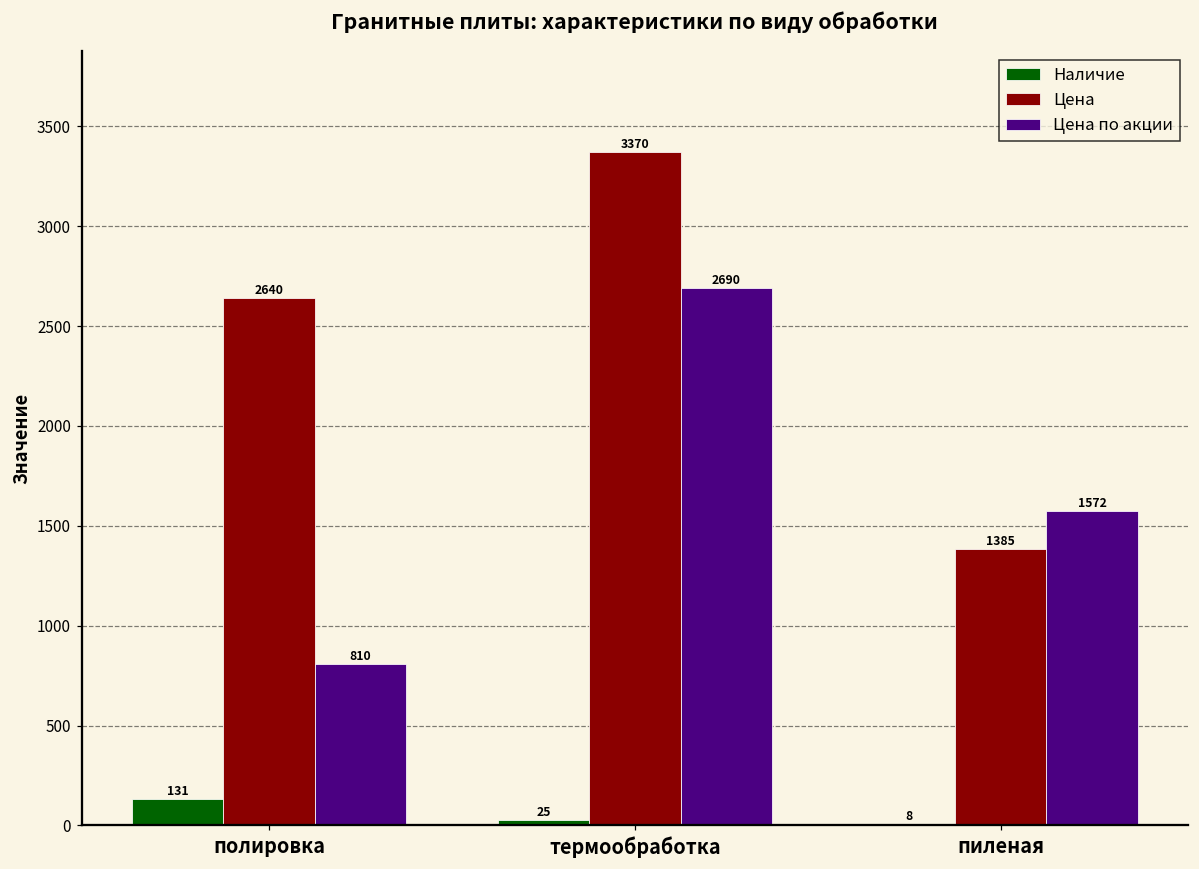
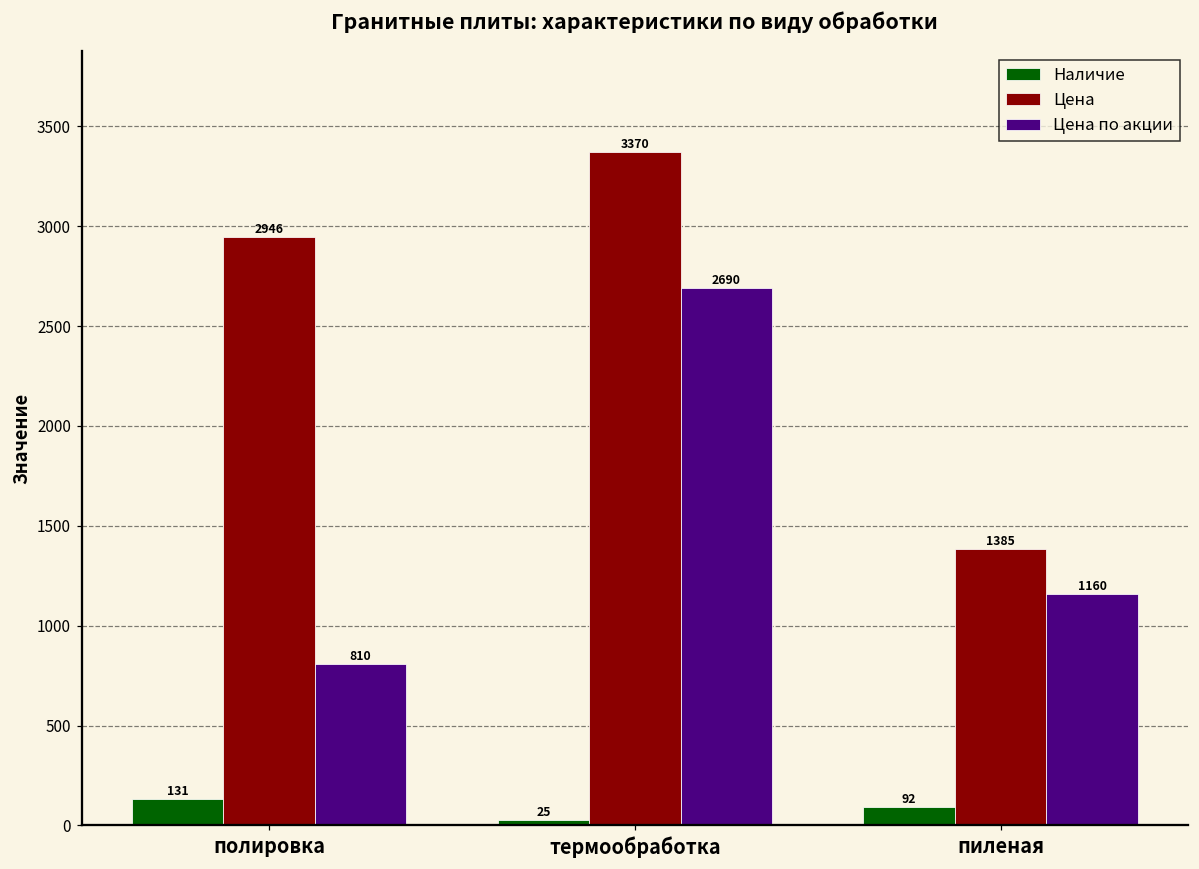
  {
    "Наличие": {
      "полировка": 131,
      "термообработка": 25,
-     "пиленая": 8
+     "пиленая": 92
    },
    "Цена": {
-     "полировка": 2640,
+     "полировка": 2946,
      "термообработка": 3370,
      "пиленая": 1385
    },
    "Цена по акции": {
      "полировка": 810,
      "термообработка": 2690,
-     "пиленая": 1572
+     "пиленая": 1160
    }
  }
